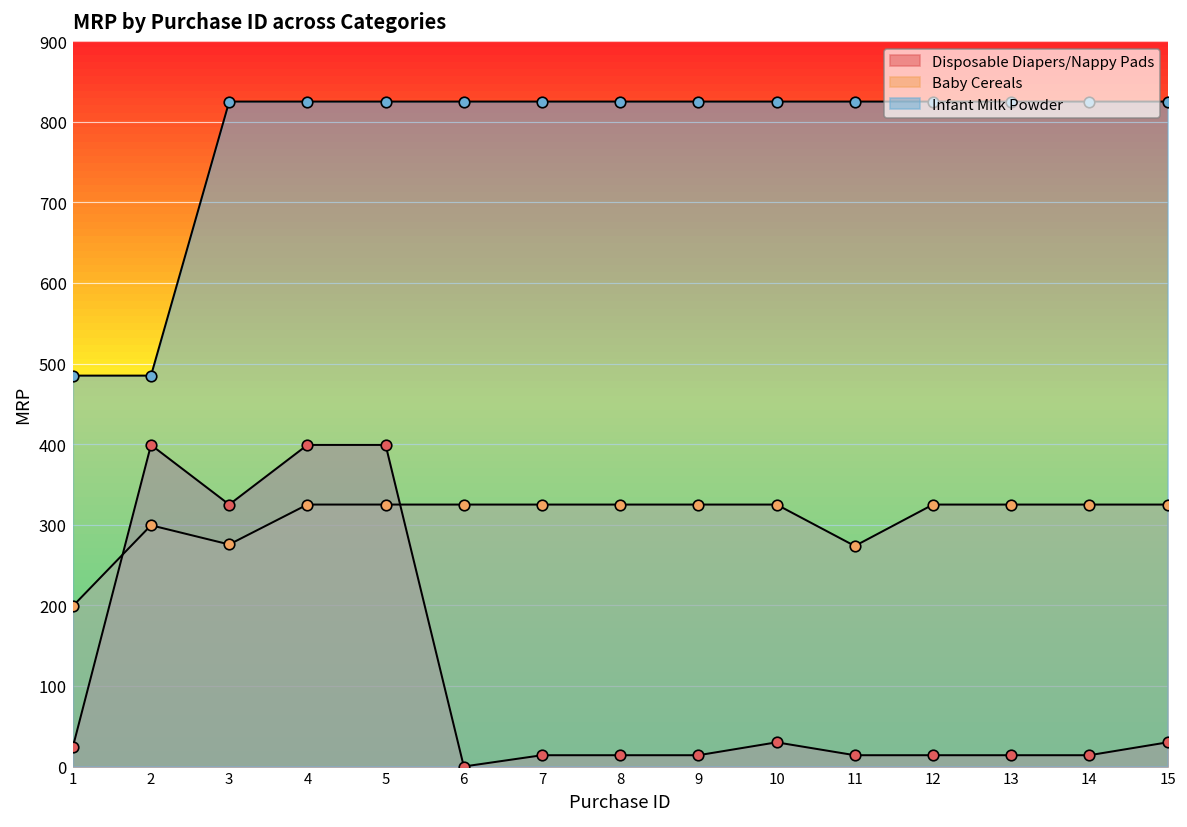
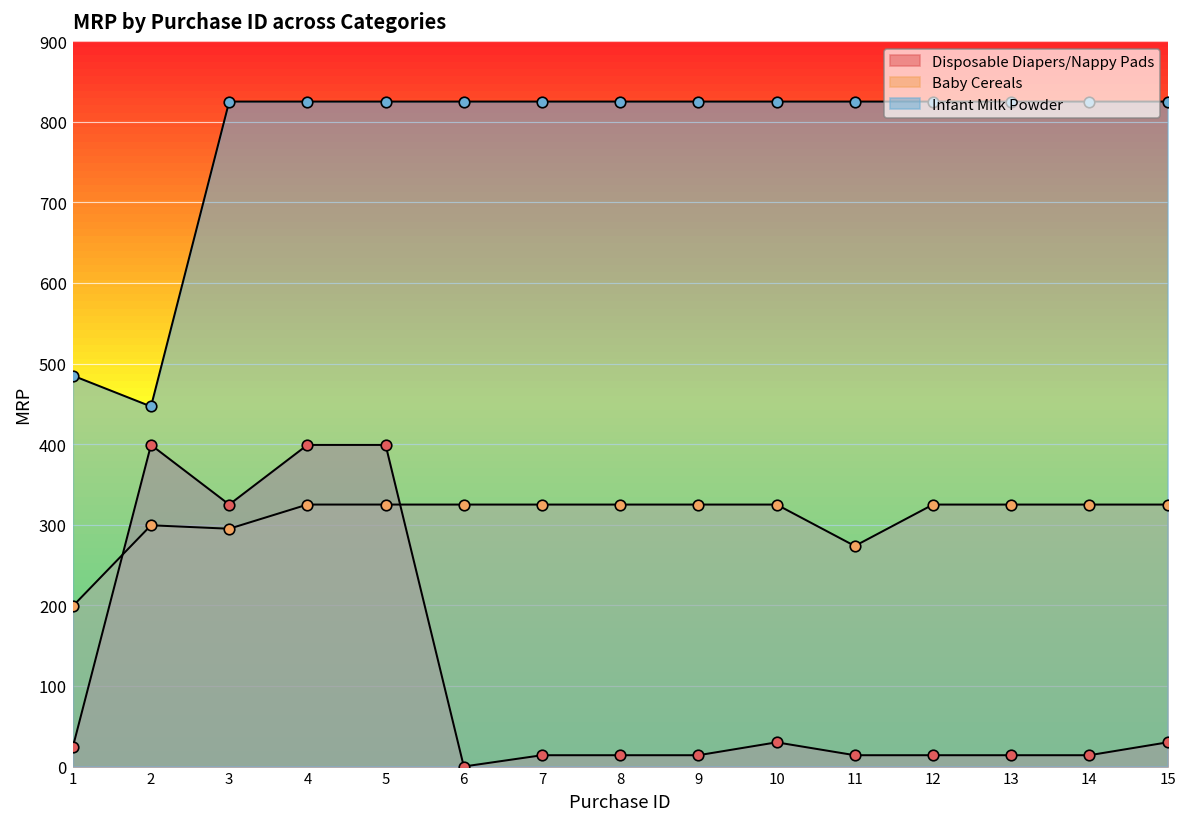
  {
    "Disposable Diapers/Nappy Pads": {
      "1": 20,
      "2": 400,
      "3": 330,
      "4": 400,
      "5": 400,
      "6": 0,
      "7": 10,
      "8": 10,
      "9": 10,
      "10": 30,
      "11": 10,
      "12": 10,
      "13": 10,
      "14": 10,
      "15": 30
    },
    "Baby Cereals": {
      "1": 200,
      "2": 300,
-     "3": 280,
+     "3": 300,
      "4": 330,
      "5": 330,
      "6": 330,
      "7": 330,
      "8": 330,
      "9": 330,
      "10": 330,
      "11": 270,
      "12": 330,
      "13": 330,
      "14": 330,
      "15": 330
    },
    "Infant Milk Powder": {
      "1": 490,
-     "2": 490,
+     "2": 450,
      "3": 830,
      "4": 830,
      "5": 830,
      "6": 830,
      "7": 830,
      "8": 830,
      "9": 830,
      "10": 830,
      "11": 830,
      "15": 830
    }
  }
